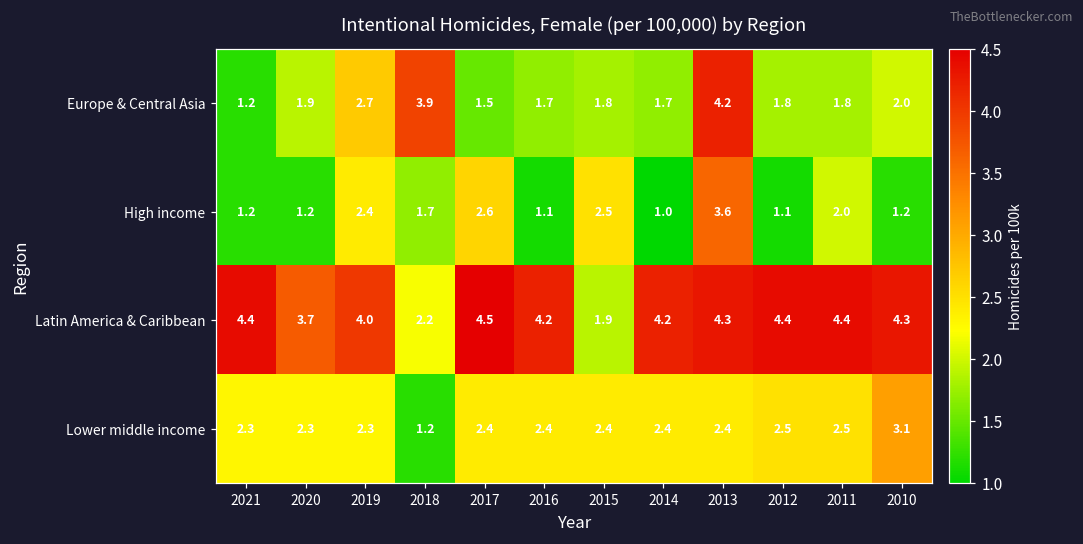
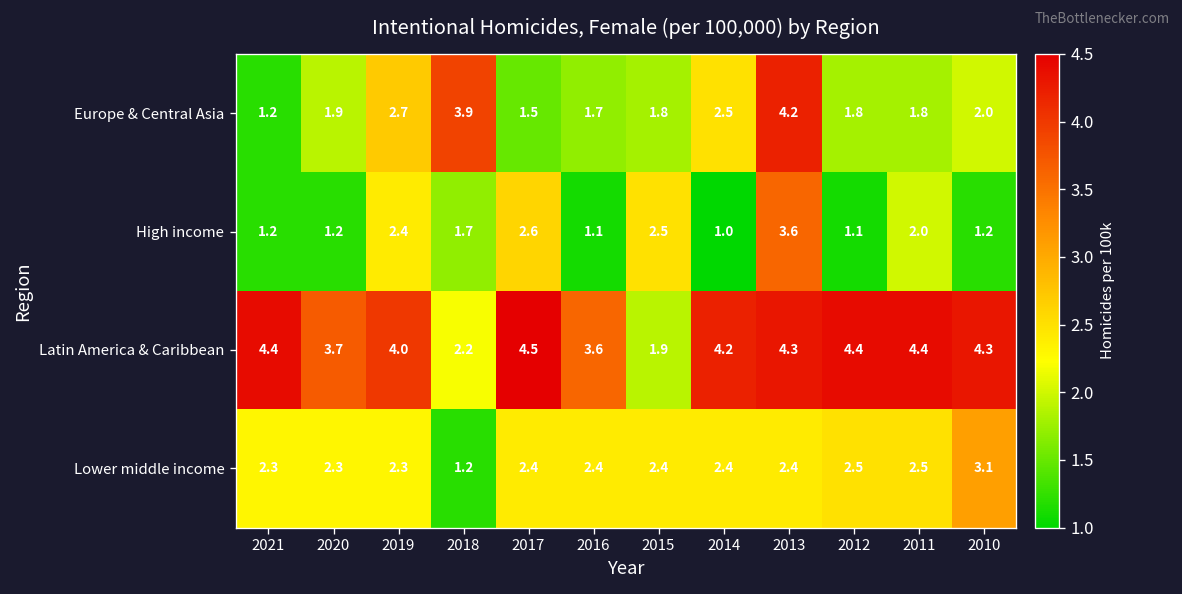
  {
    "Europe & Central Asia": {
      "2021": 1.2,
      "2020": 1.9,
      "2019": 2.7,
      "2018": 3.9,
      "2017": 1.5,
      "2016": 1.7,
      "2015": 1.8,
-     "2014": 1.7,
+     "2014": 2.5,
      "2013": 4.2,
      "2012": 1.8,
      "2011": 1.8,
      "2010": 2.0
    },
    "High income": {
      "2021": 1.2,
      "2020": 1.2,
      "2019": 2.4,
      "2018": 1.7,
      "2017": 2.6,
      "2016": 1.1,
      "2015": 2.5,
      "2014": 1.0,
      "2013": 3.6,
      "2012": 1.1,
      "2011": 2.0,
      "2010": 1.2
    },
    "Latin America & Caribbean": {
      "2021": 4.4,
      "2020": 3.7,
      "2019": 4.0,
      "2018": 2.2,
      "2017": 4.5,
-     "2016": 4.2,
+     "2016": 3.6,
      "2015": 1.9,
      "2014": 4.2,
      "2013": 4.3,
      "2012": 4.4,
      "2011": 4.4,
      "2010": 4.3
    },
    "Lower middle income": {
      "2021": 2.3,
      "2020": 2.3,
      "2019": 2.3,
      "2018": 1.2,
      "2017": 2.4,
      "2016": 2.4,
      "2015": 2.4,
      "2014": 2.4,
      "2013": 2.4,
      "2012": 2.5,
      "2011": 2.5,
      "2010": 3.1
    }
  }
